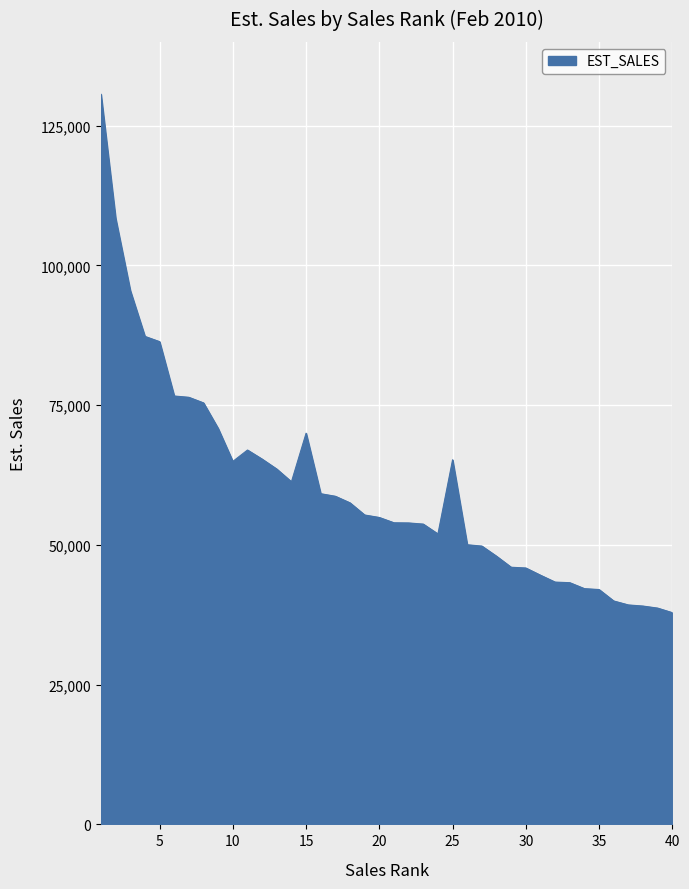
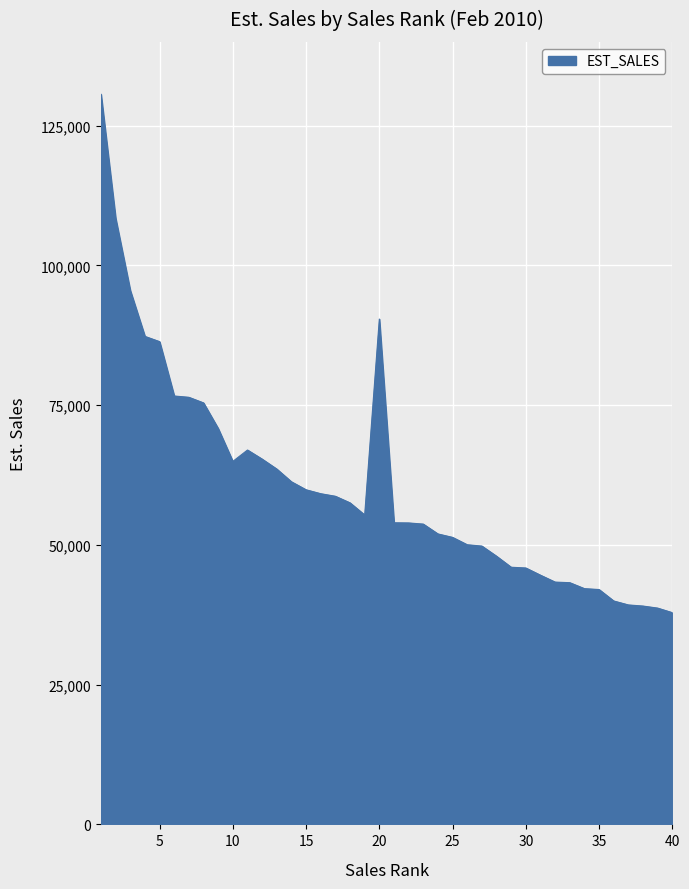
  {
    "5": "86,000",
    "10": "65,000",
-   "15": "70,000",
-   "20": "55,000",
-   "25": "65,000",
+   "15": "60,000",
+   "20": "90,000",
+   "25": "51,000",
    "30": "46,000",
    "35": "42,000",
    "40": "38,000"
  }
